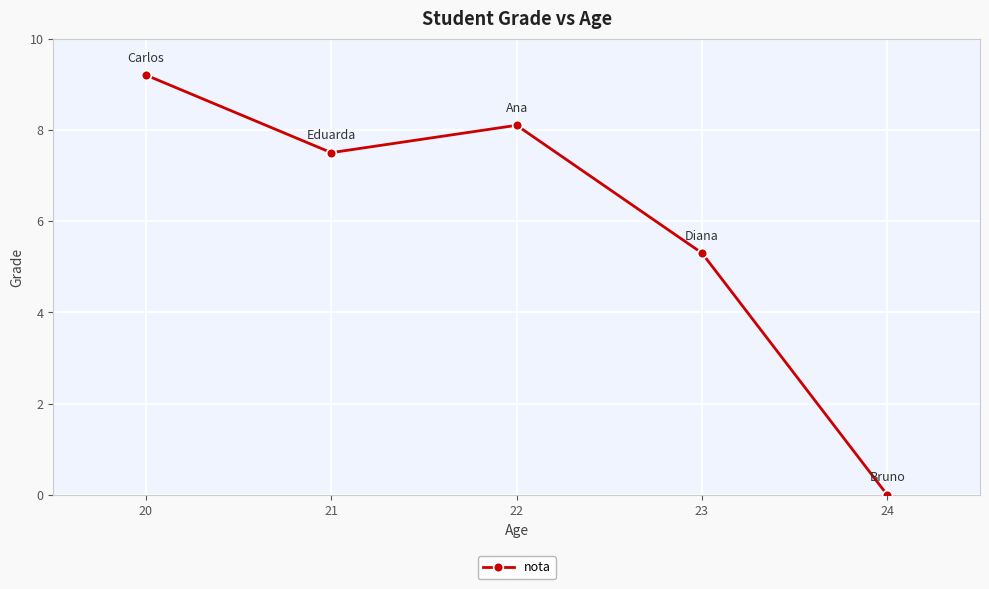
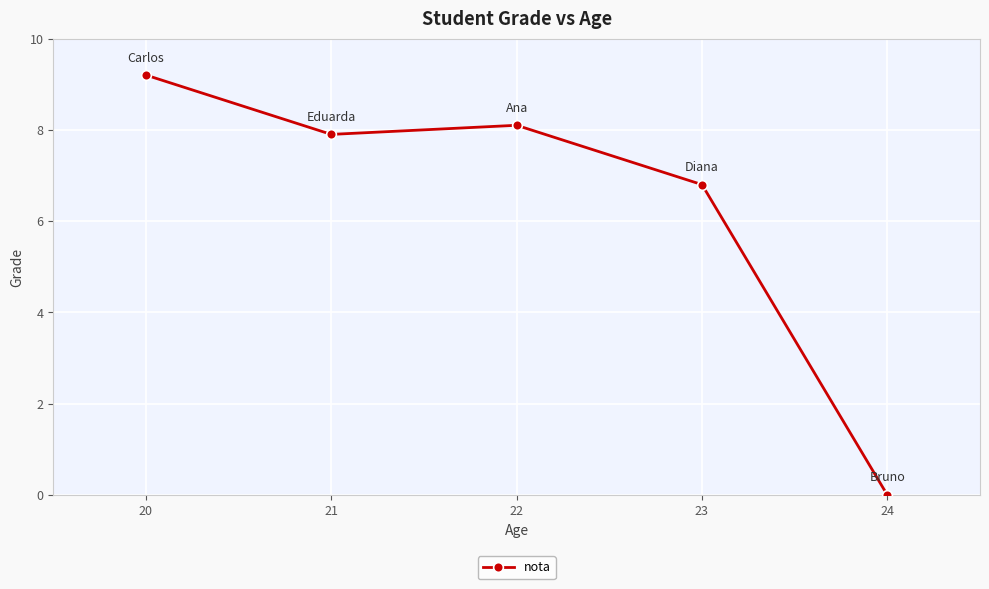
  {
    "20": 9.2,
-   "21": 7.5,
+   "21": 7.9,
    "22": 8.1,
-   "23": 5.3,
+   "23": 6.8,
    "24": 0.0
  }
